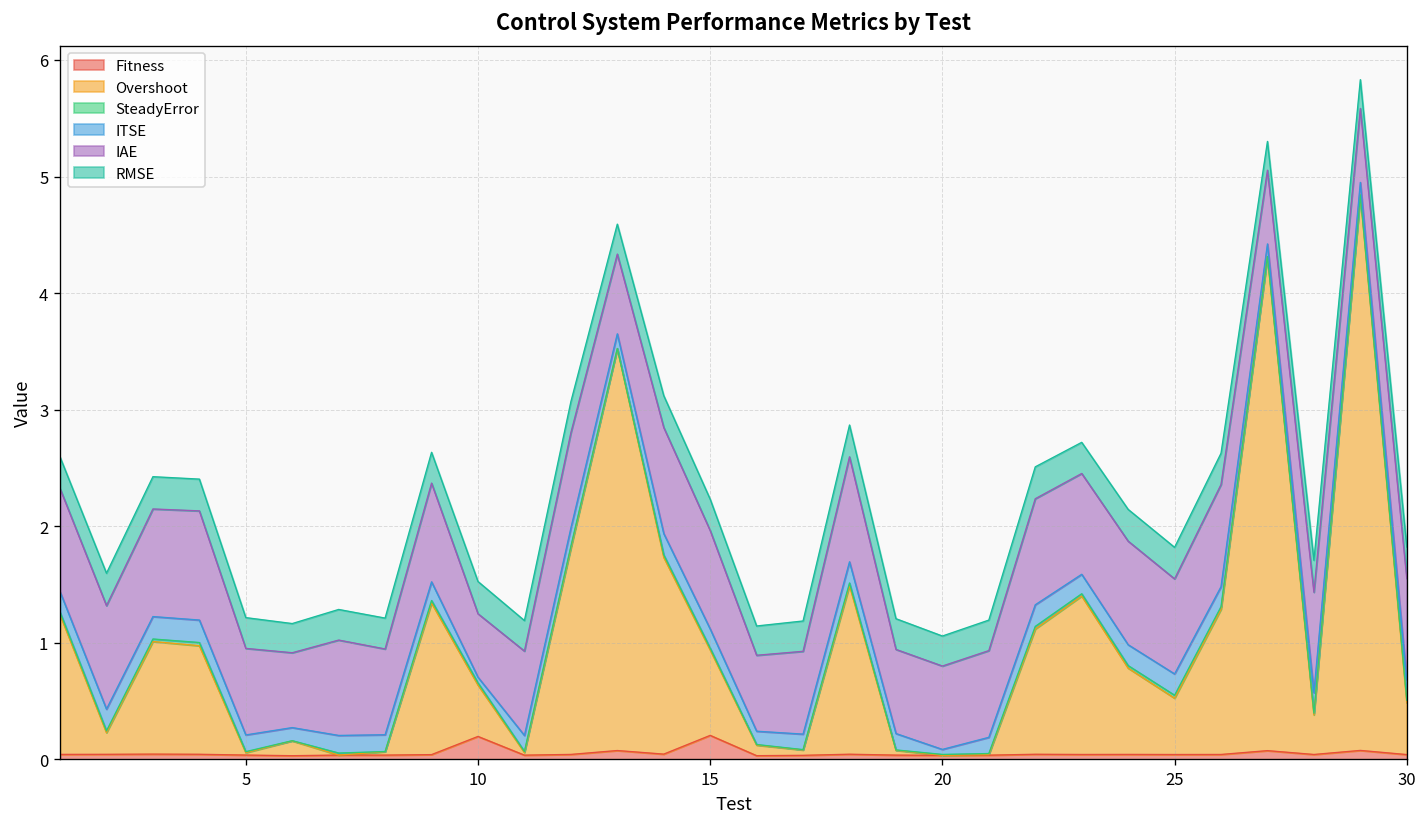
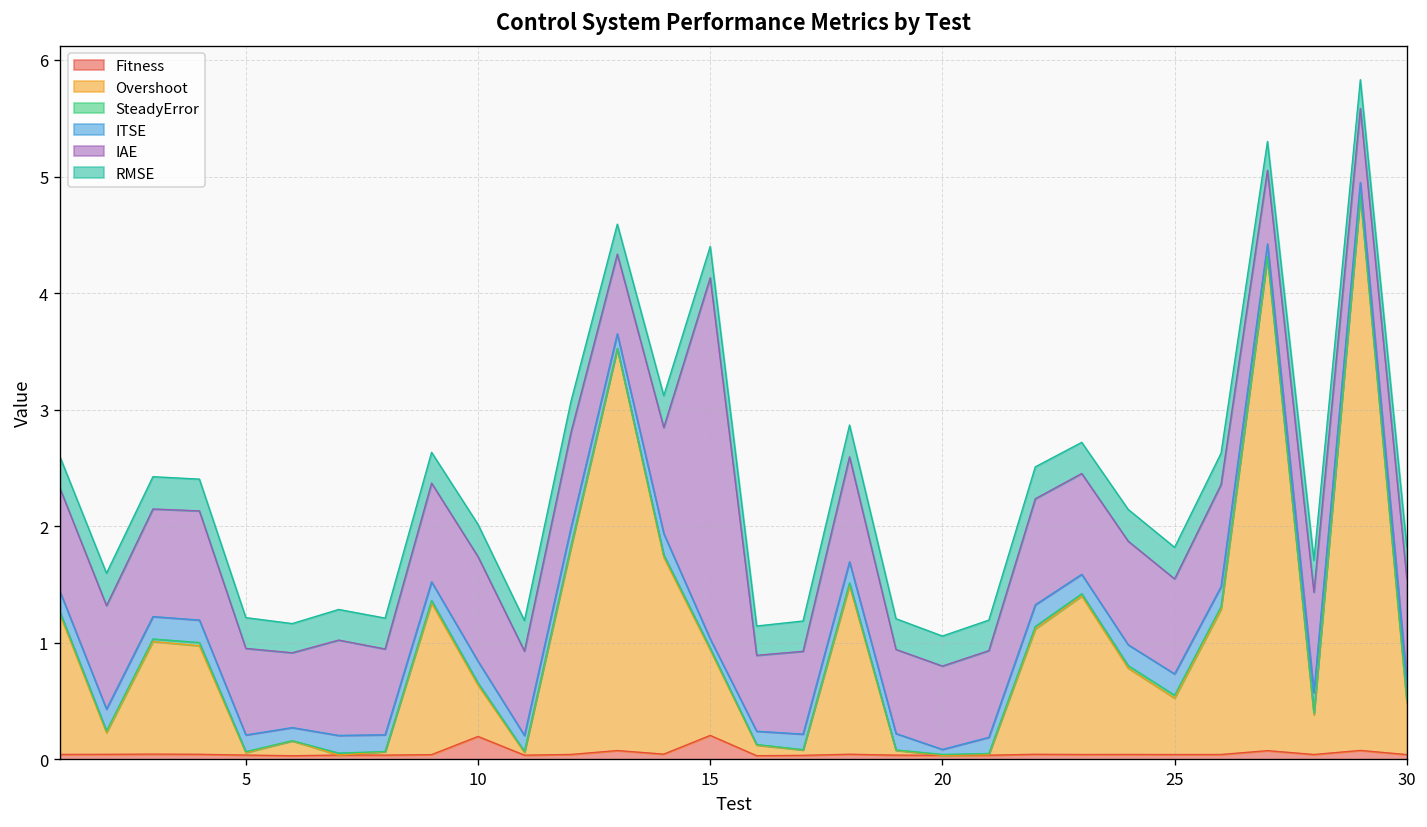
  {
    "Fitness": {
      "10": 0.2,
      "15": 0.2,
      "25": 0.0,
      "30": 0.0
    },
    "ITSE": {
      "5": 0.1,
-     "10": 0.0,
-     "15": 0.2,
+     "10": 0.2,
+     "15": 0.1,
      "20": 0.0,
      "25": 0.2,
      "30": 0.2
    },
    "IAE": {
      "5": 0.7,
-     "10": 0.5,
-     "15": 0.8,
+     "10": 0.9,
+     "15": 3.1,
      "20": 0.7,
      "25": 0.8,
      "30": 0.9
    }
  }
